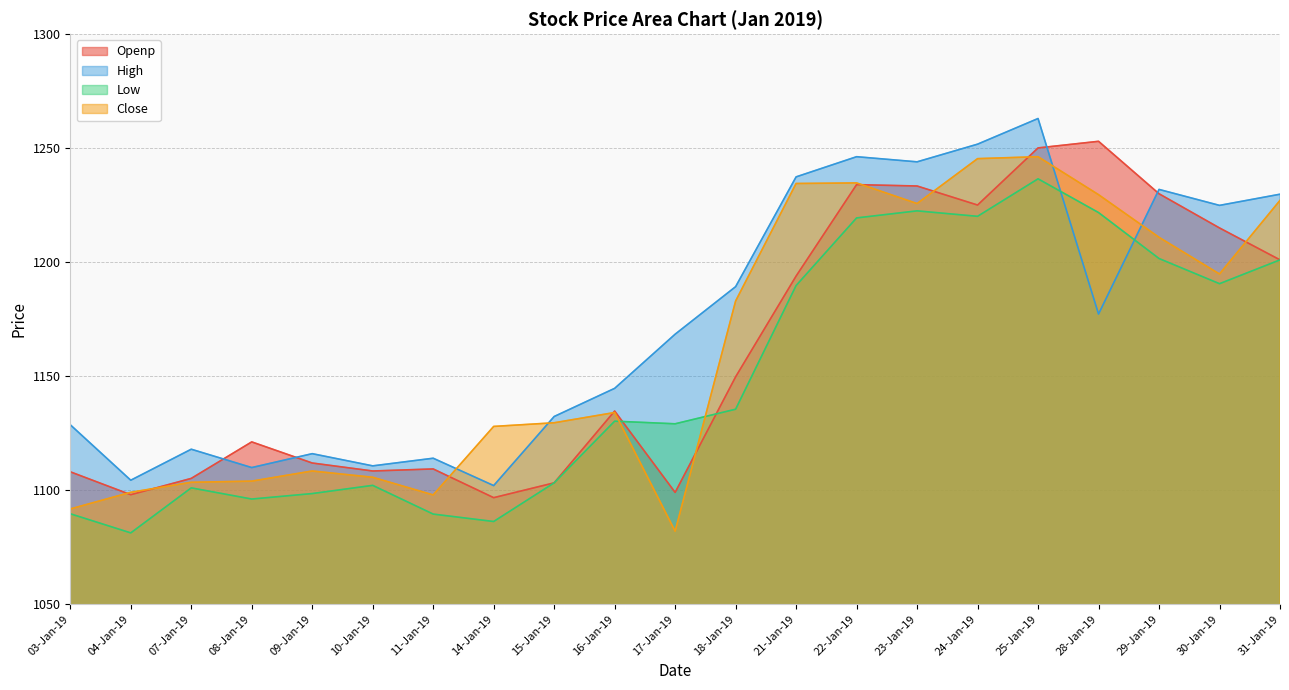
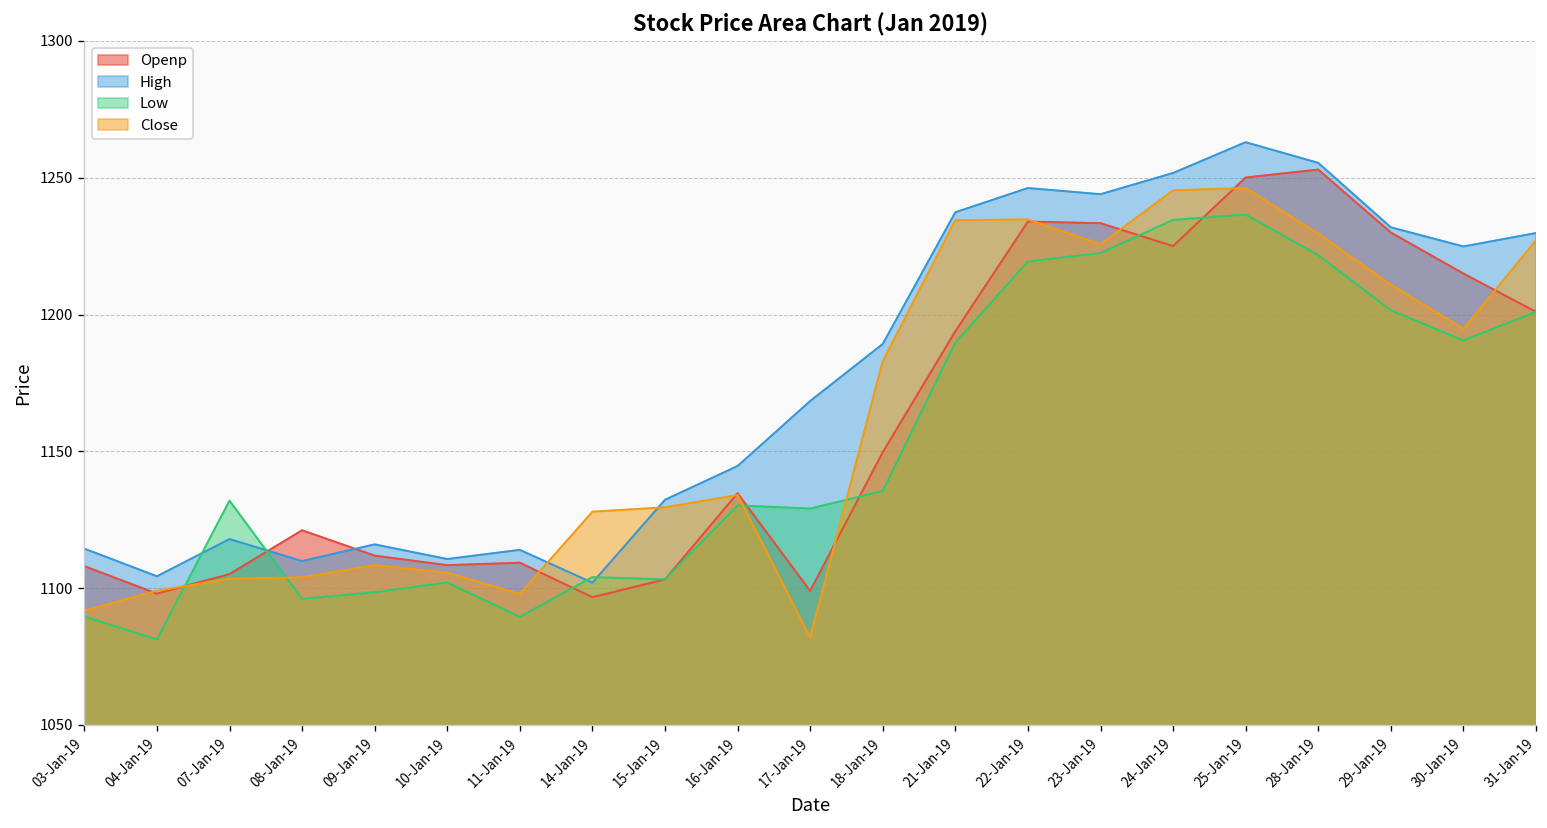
  {
    "Openp": {
      "03-Jan-19": 1108,
      "07-Jan-19": 1105,
      "08-Jan-19": 1121,
      "09-Jan-19": 1112,
      "10-Jan-19": 1108,
      "11-Jan-19": 1109,
      "14-Jan-19": 1097,
      "17-Jan-19": 1099,
      "18-Jan-19": 1150,
      "21-Jan-19": 1194,
      "23-Jan-19": 1233,
      "24-Jan-19": 1225,
      "25-Jan-19": 1250,
      "28-Jan-19": 1253,
      "29-Jan-19": 1230,
      "30-Jan-19": 1215
    },
    "High": {
-     "03-Jan-19": 1129,
+     "03-Jan-19": 1114,
      "04-Jan-19": 1104,
      "07-Jan-19": 1118,
      "08-Jan-19": 1110,
      "09-Jan-19": 1116,
      "10-Jan-19": 1111,
      "11-Jan-19": 1114,
      "14-Jan-19": 1102,
      "15-Jan-19": 1132,
      "16-Jan-19": 1145,
      "17-Jan-19": 1168,
      "18-Jan-19": 1189,
      "21-Jan-19": 1237,
      "22-Jan-19": 1246,
      "23-Jan-19": 1244,
      "24-Jan-19": 1252,
      "25-Jan-19": 1263,
-     "28-Jan-19": 1177,
+     "28-Jan-19": 1255,
      "29-Jan-19": 1232,
      "30-Jan-19": 1225,
      "31-Jan-19": 1230
    },
    "Low": {
      "03-Jan-19": 1090,
      "04-Jan-19": 1081,
-     "07-Jan-19": 1101,
+     "07-Jan-19": 1132,
      "08-Jan-19": 1096,
      "09-Jan-19": 1099,
      "10-Jan-19": 1102,
      "11-Jan-19": 1090,
-     "14-Jan-19": 1086,
+     "14-Jan-19": 1104,
      "16-Jan-19": 1130,
      "17-Jan-19": 1129,
      "18-Jan-19": 1136,
      "21-Jan-19": 1190,
      "22-Jan-19": 1219,
      "23-Jan-19": 1223,
-     "24-Jan-19": 1220,
+     "24-Jan-19": 1235,
      "25-Jan-19": 1237,
      "28-Jan-19": 1222,
      "29-Jan-19": 1202,
      "30-Jan-19": 1191
    },
    "Close": {
      "03-Jan-19": 1092,
      "07-Jan-19": 1103,
      "08-Jan-19": 1104,
      "09-Jan-19": 1108,
      "10-Jan-19": 1106,
      "11-Jan-19": 1098,
      "14-Jan-19": 1128,
      "15-Jan-19": 1130,
      "17-Jan-19": 1082,
      "18-Jan-19": 1183,
      "21-Jan-19": 1235,
      "23-Jan-19": 1226,
      "24-Jan-19": 1245,
      "25-Jan-19": 1246,
      "28-Jan-19": 1230,
      "29-Jan-19": 1211,
      "30-Jan-19": 1195,
      "31-Jan-19": 1227
    }
  }
